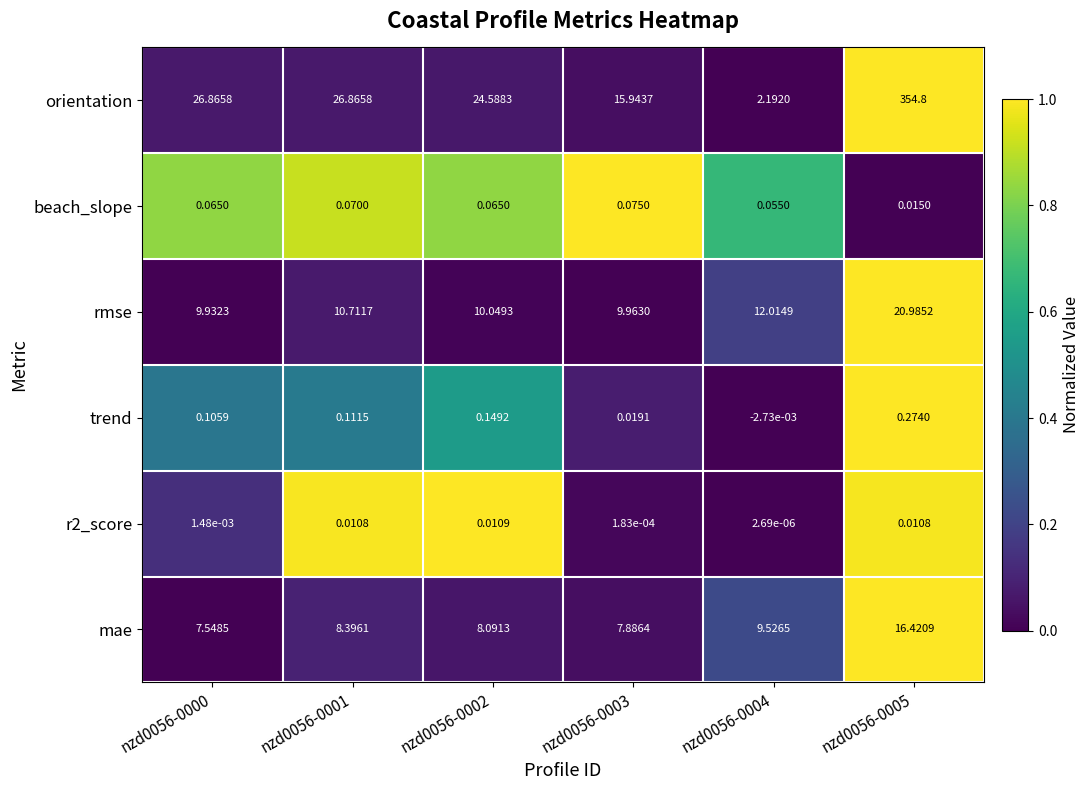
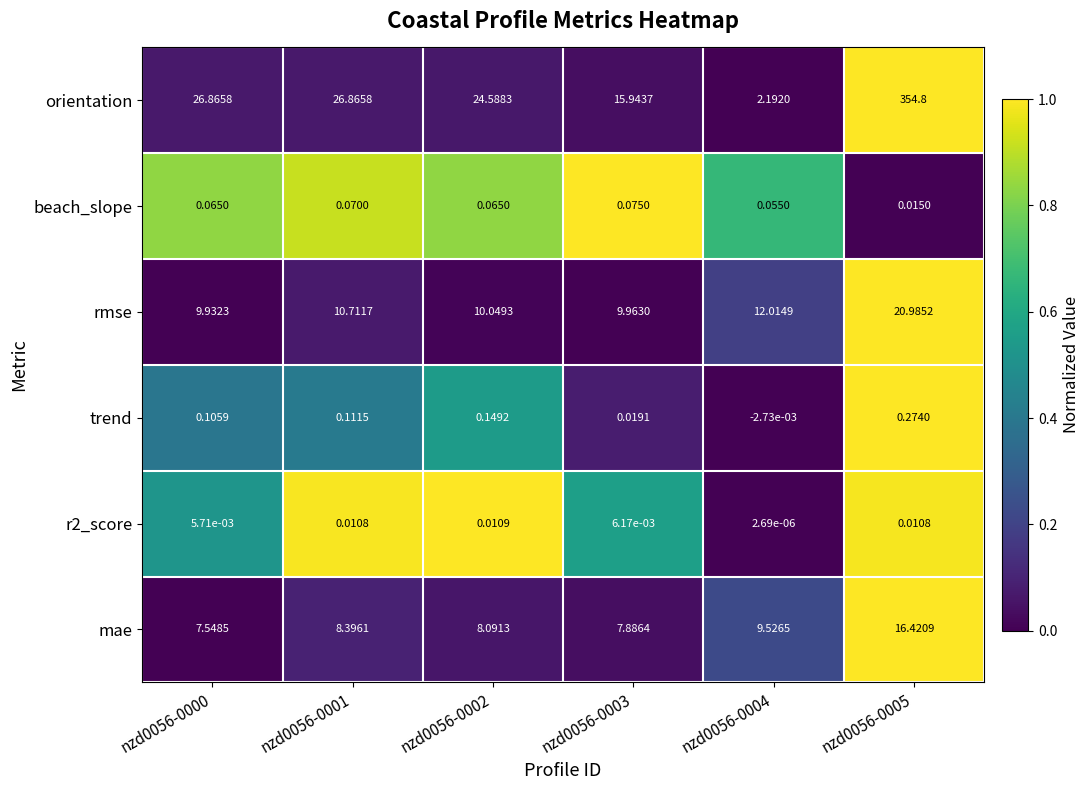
  {
    "orientation": {
      "nzd0056-0000": "26.8658",
      "nzd0056-0001": "26.8658",
      "nzd0056-0002": "24.5883",
      "nzd0056-0003": "15.9437",
      "nzd0056-0004": "2.1920",
      "nzd0056-0005": "354.8"
    },
    "beach_slope": {
      "nzd0056-0000": "0.0650",
      "nzd0056-0001": "0.0700",
      "nzd0056-0002": "0.0650",
      "nzd0056-0003": "0.0750",
      "nzd0056-0004": "0.0550",
      "nzd0056-0005": "0.0150"
    },
    "rmse": {
      "nzd0056-0000": "9.9323",
      "nzd0056-0001": "10.7117",
      "nzd0056-0002": "10.0493",
      "nzd0056-0003": "9.9630",
      "nzd0056-0004": "12.0149",
      "nzd0056-0005": "20.9852"
    },
    "trend": {
      "nzd0056-0000": "0.1059",
      "nzd0056-0001": "0.1115",
      "nzd0056-0002": "0.1492",
      "nzd0056-0003": "0.0191",
      "nzd0056-0004": "-2.73e-03",
      "nzd0056-0005": "0.2740"
    },
    "r2_score": {
-     "nzd0056-0000": "1.48e-03",
+     "nzd0056-0000": "5.71e-03",
      "nzd0056-0001": "0.0108",
      "nzd0056-0002": "0.0109",
-     "nzd0056-0003": "1.83e-04",
+     "nzd0056-0003": "6.17e-03",
      "nzd0056-0004": "2.69e-06",
      "nzd0056-0005": "0.0108"
    },
    "mae": {
      "nzd0056-0000": "7.5485",
      "nzd0056-0001": "8.3961",
      "nzd0056-0002": "8.0913",
      "nzd0056-0003": "7.8864",
      "nzd0056-0004": "9.5265",
      "nzd0056-0005": "16.4209"
    }
  }
